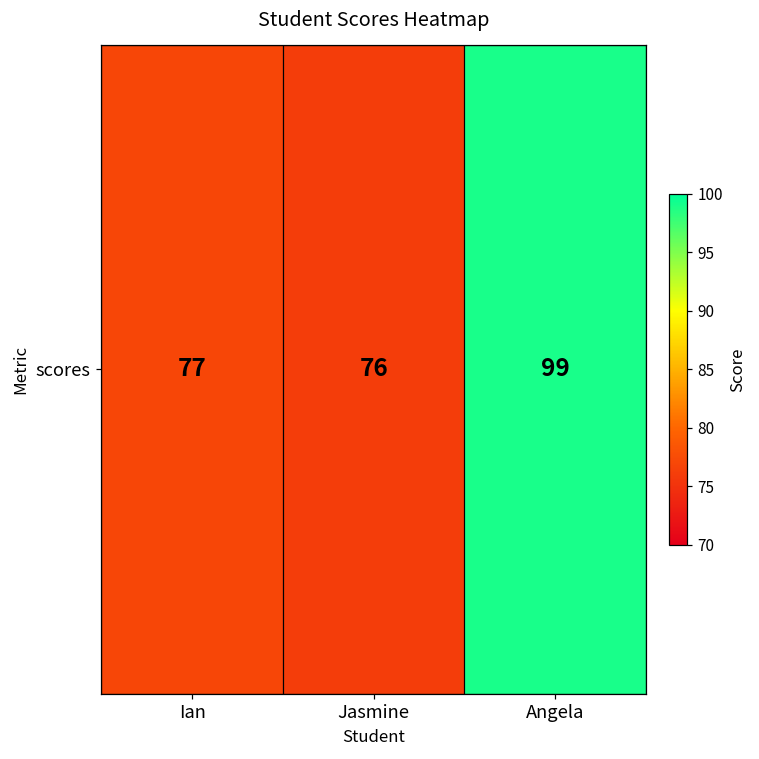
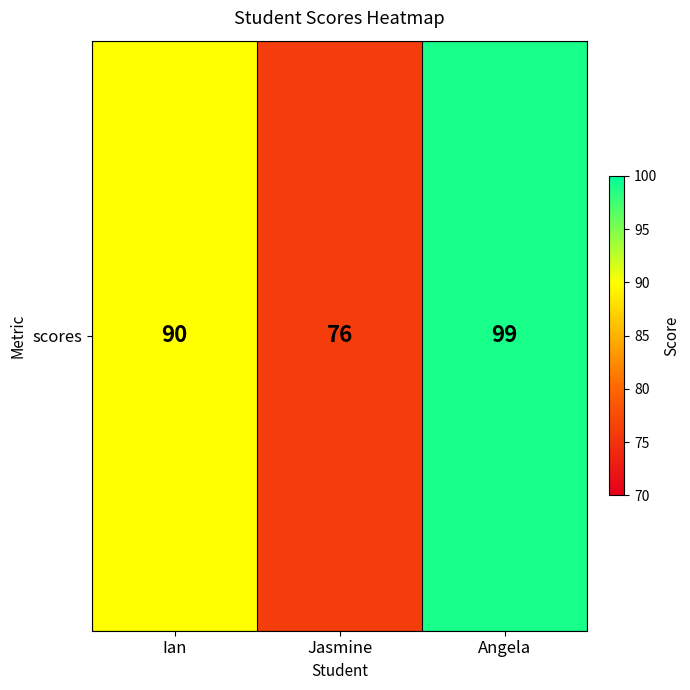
  {
    "scores": {
-     "Ian": 77,
+     "Ian": 90,
      "Jasmine": 76,
      "Angela": 99
    }
  }
